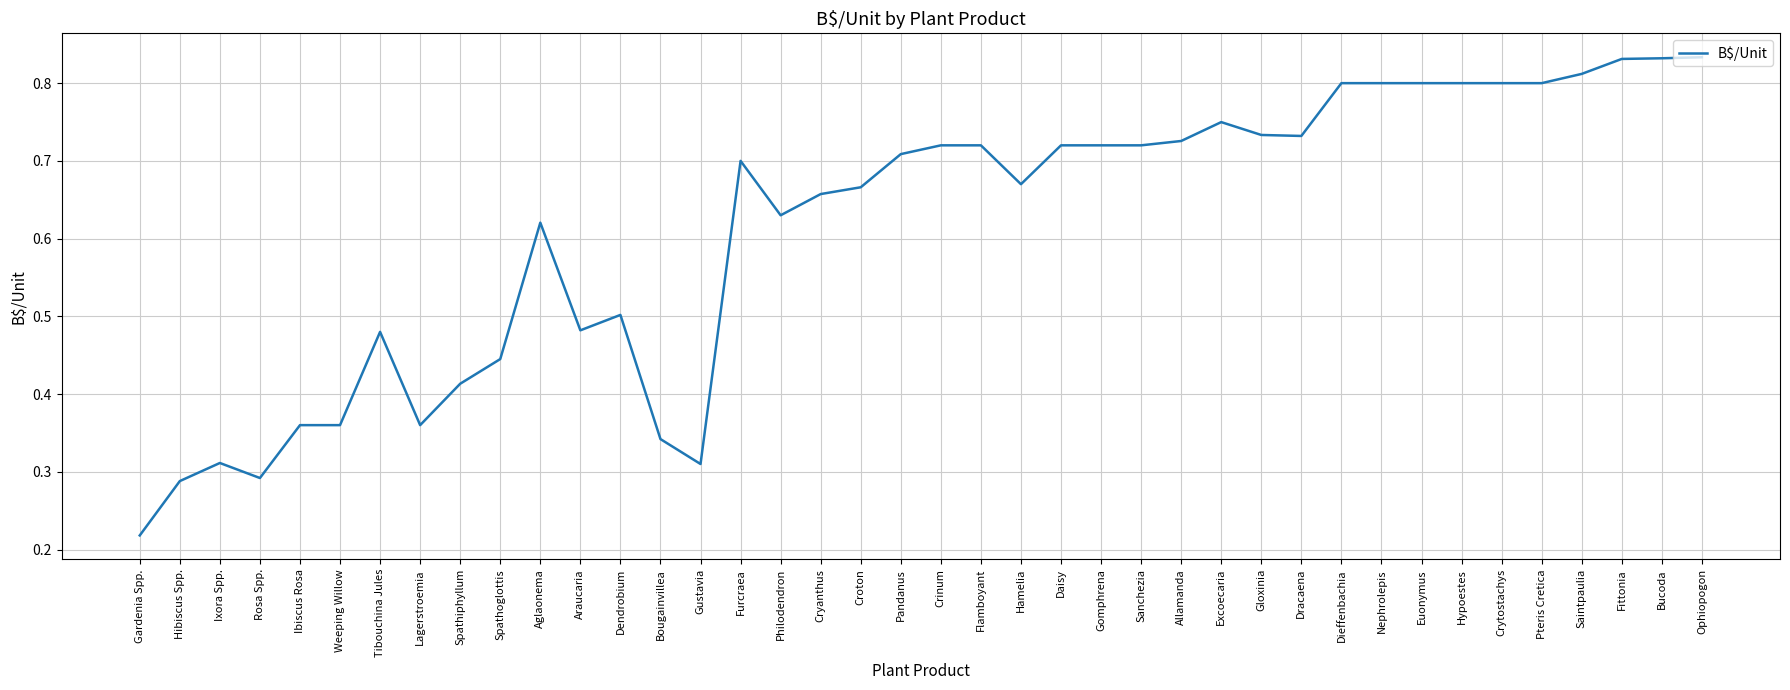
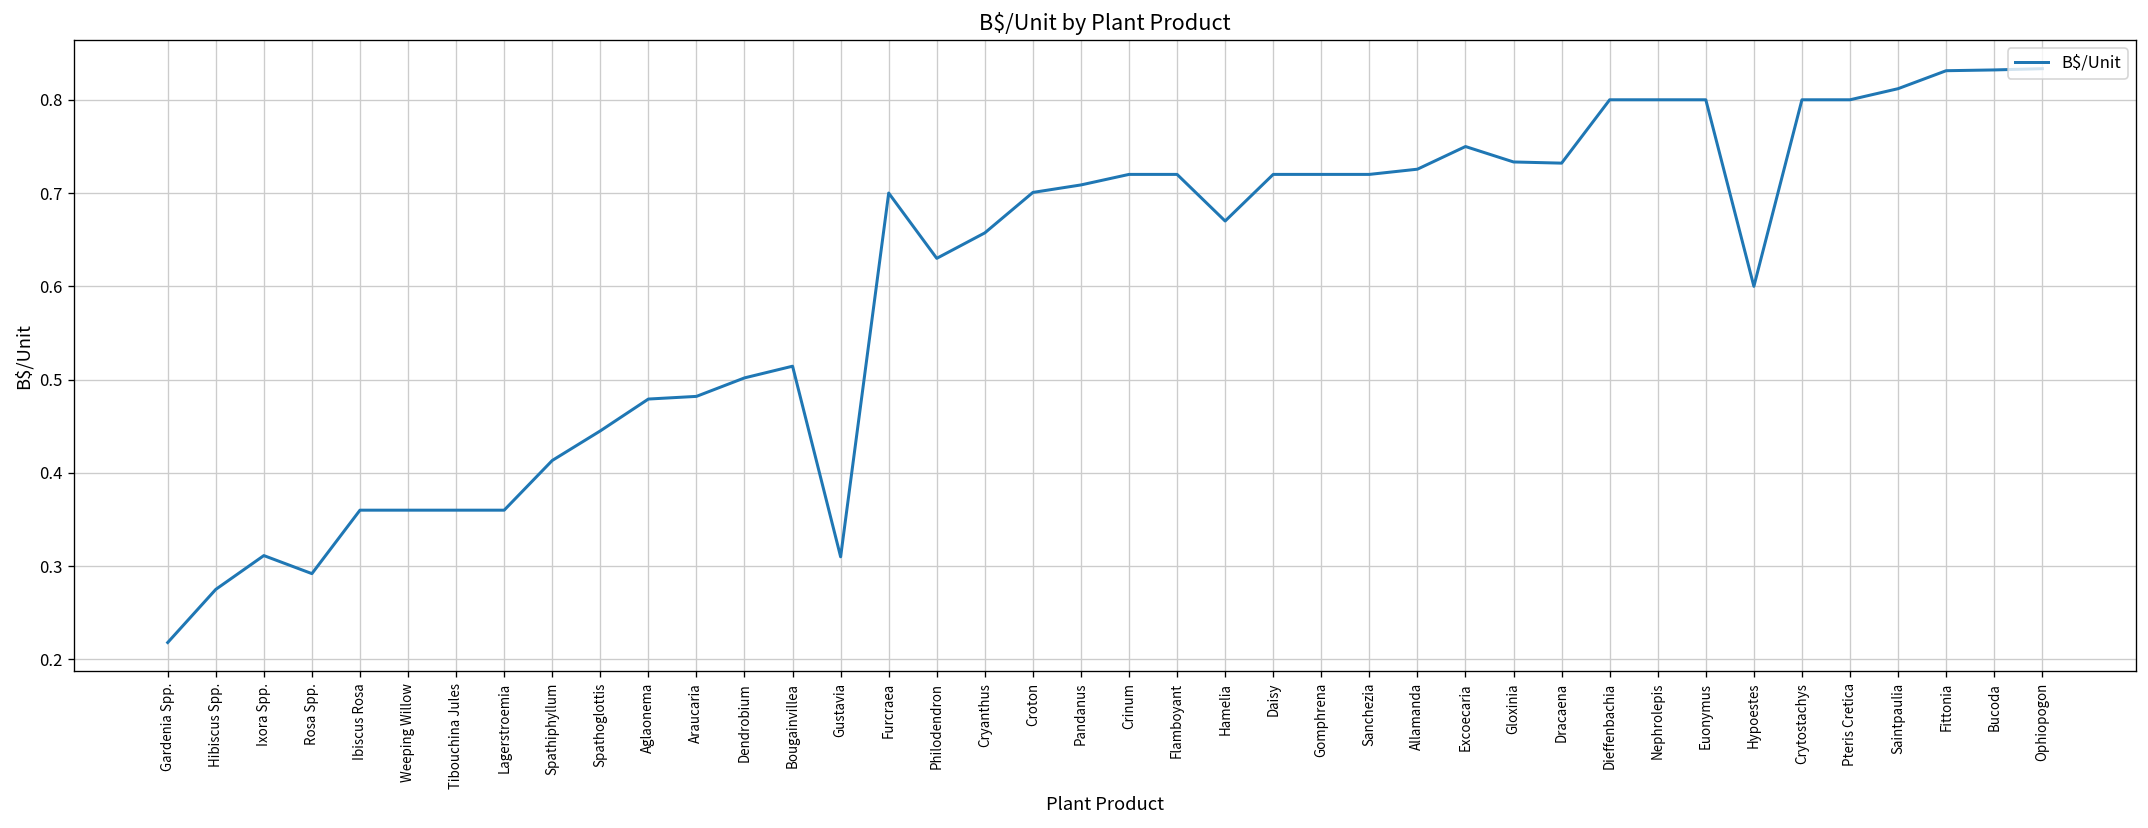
  {
    "Gardenia Spp.": 0.22,
-   "Hibiscus Spp.": 0.29,
+   "Hibiscus Spp.": 0.28,
    "Ixora Spp.": 0.31,
    "Rosa Spp.": 0.29,
    "Ibiscus Rosa": 0.36,
    "Weeping Willow": 0.36,
-   "Tibouchina Jules": 0.48,
+   "Tibouchina Jules": 0.36,
    "Lagerstroemia": 0.36,
    "Spathiphyllum": 0.41,
    "Spathoglottis": 0.45,
-   "Aglaonema": 0.62,
+   "Aglaonema": 0.48,
    "Araucaria": 0.48,
    "Dendrobium": 0.50,
-   "Bougainvillea": 0.34,
+   "Bougainvillea": 0.51,
    "Gustavia": 0.31,
    "Furcraea": 0.70,
    "Philodendron": 0.63,
    "Cryanthus": 0.66,
-   "Croton": 0.67,
+   "Croton": 0.70,
    "Pandanus": 0.71,
    "Crinum": 0.72,
    "Flamboyant": 0.72,
    "Hamelia": 0.67,
    "Daisy": 0.72,
    "Gomphrena": 0.72,
    "Sanchezia": 0.72,
    "Allamanda": 0.73,
    "Excoecaria": 0.75,
    "Gloxinia": 0.73,
    "Dracaena": 0.73,
    "Dieffenbachia": 0.80,
    "Nephrolepis": 0.80,
    "Euonymus": 0.80,
-   "Hypoestes": 0.8,
+   "Hypoestes": 0.6,
    "Crytostachys": 0.80,
    "Pteris Cretica": 0.80,
    "Saintpaulia": 0.81,
    "Fittonia": 0.83,
    "Bucoda": 0.83
  }
